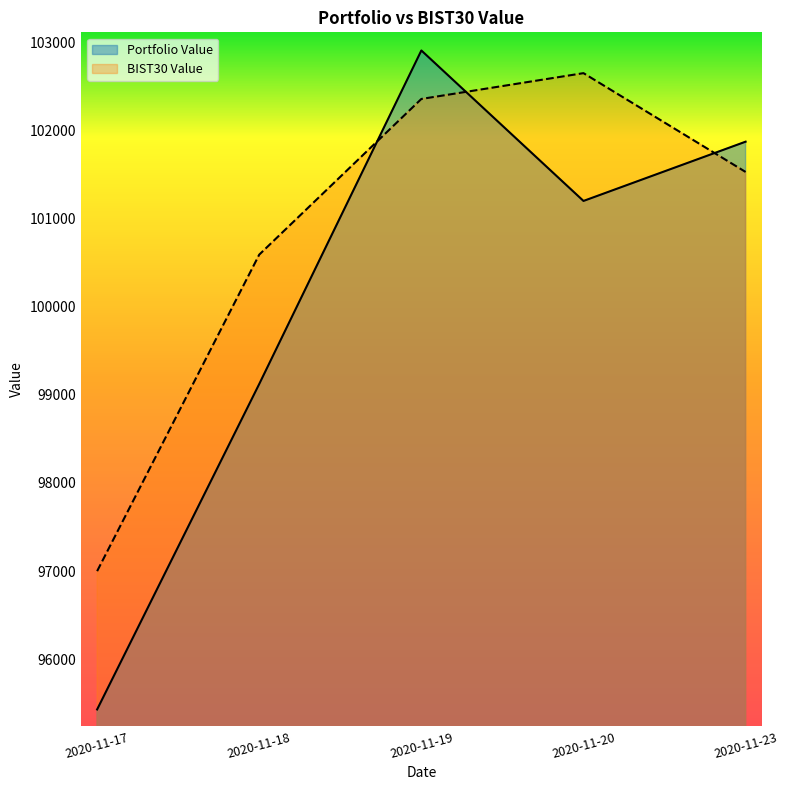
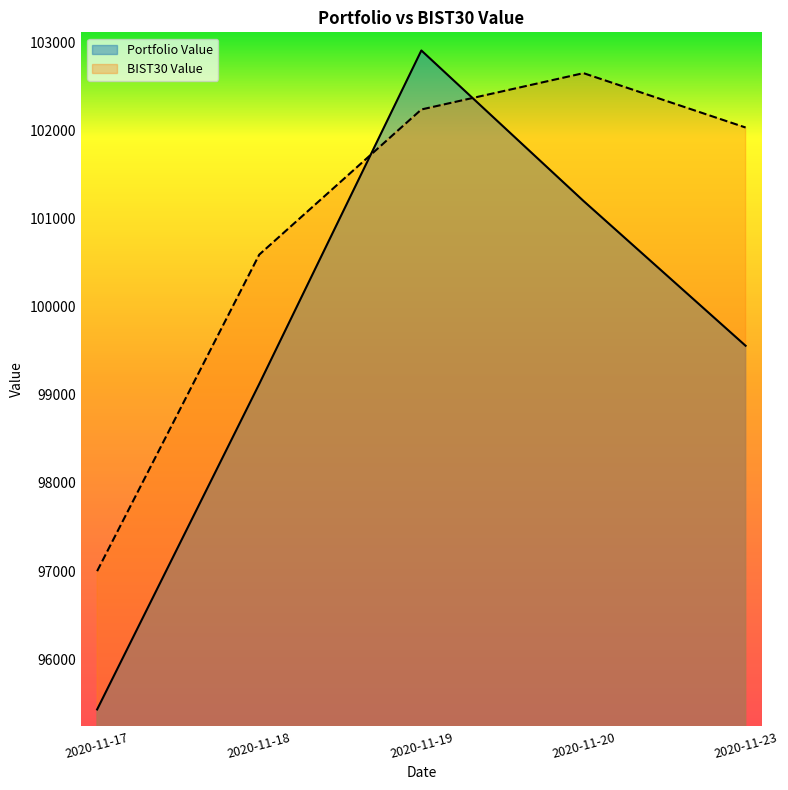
  {
    "Portfolio Value": {
      "2020-11-17": 95400,
      "2020-11-18": 99100,
      "2020-11-19": 102900,
      "2020-11-20": 101200,
-     "2020-11-23": 101900
+     "2020-11-23": 99600
    },
    "BIST30 Value": {
      "2020-11-17": 97000,
      "2020-11-18": 100600,
-     "2020-11-19": 102400,
+     "2020-11-19": 102200,
      "2020-11-20": 102700,
-     "2020-11-23": 101500
+     "2020-11-23": 102000
    }
  }
